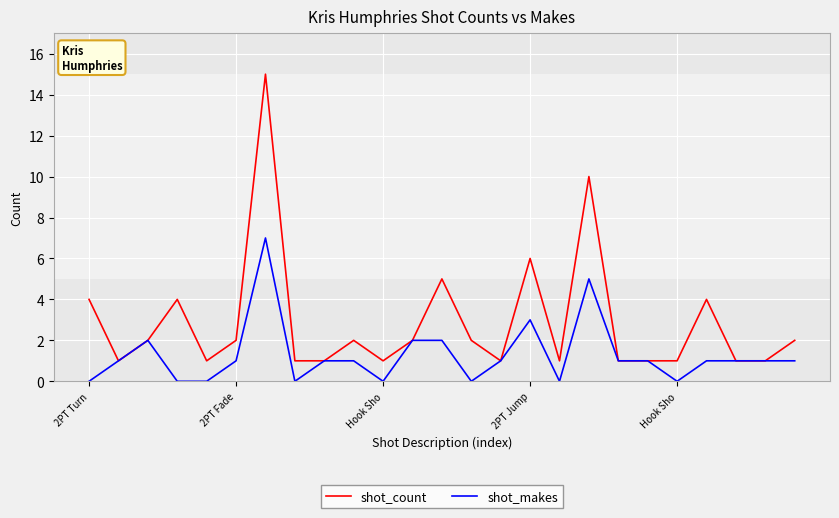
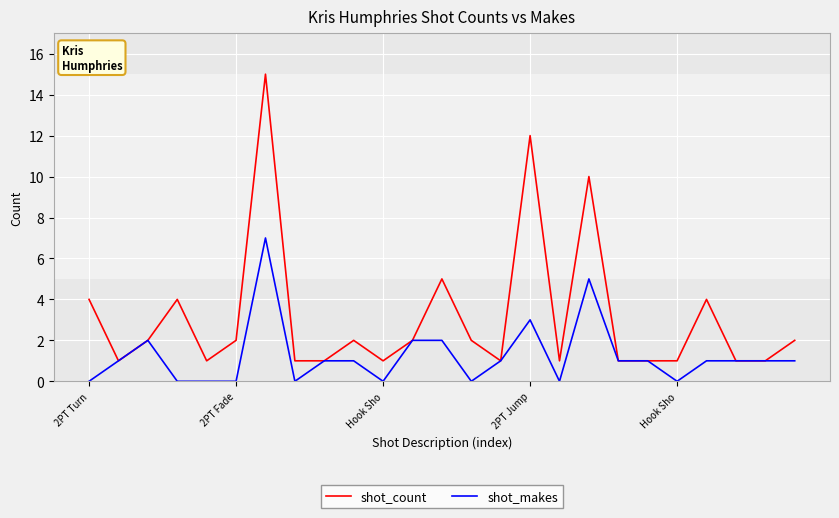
  {
    "shot_count": {
      "2PT Turn": 4,
      "2PT Fade": 2,
-     "2PT Jump": 6
+     "2PT Jump": 12
    },
    "shot_makes": {
      "2PT Turn": 0,
-     "2PT Fade": 1,
+     "2PT Fade": 0,
      "2PT Jump": 3
    }
  }
